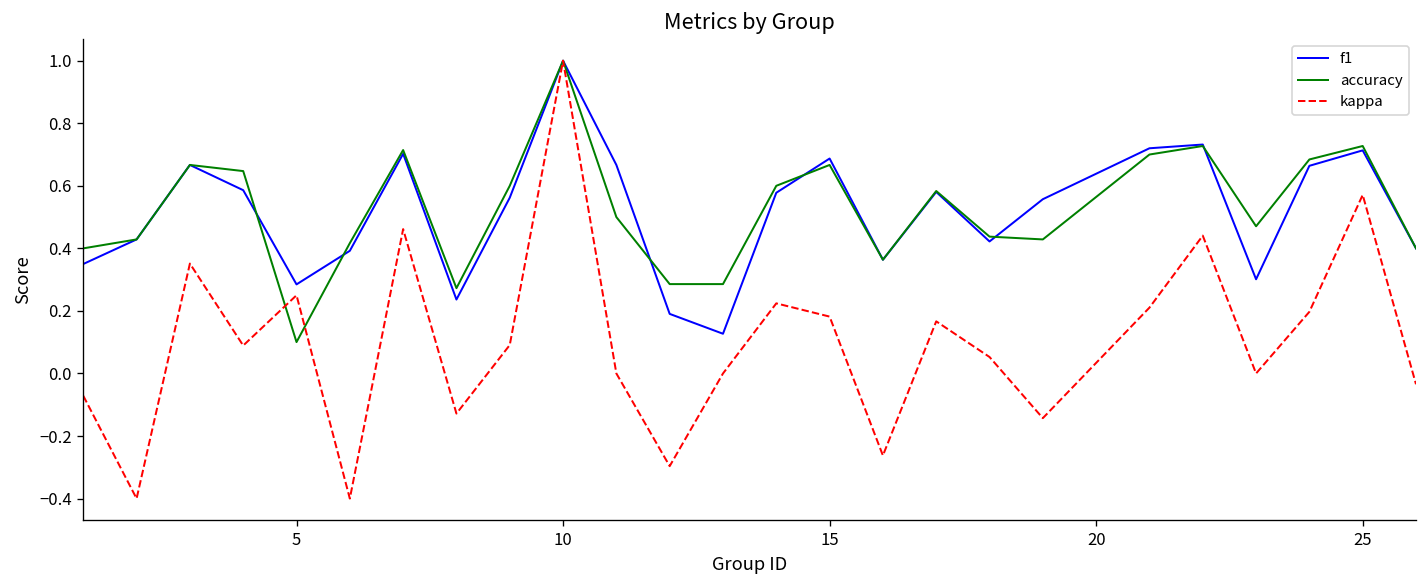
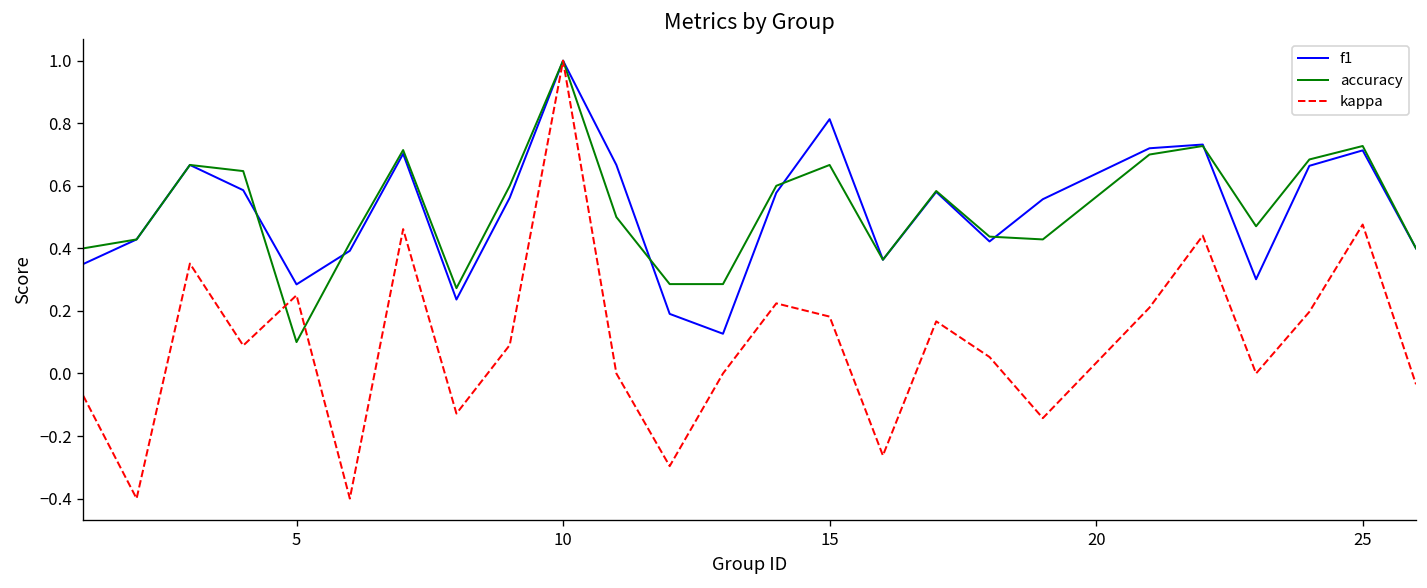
  {
    "f1": {
      "5": 0.28,
-     "15": 0.69,
+     "15": 0.81,
      "25": 0.71
    },
    "accuracy": {
      "5": 0.10,
      "15": 0.67,
      "25": 0.73
    },
    "kappa": {
      "5": 0.25,
      "15": 0.18,
-     "25": 0.57
+     "25": 0.48
    }
  }
